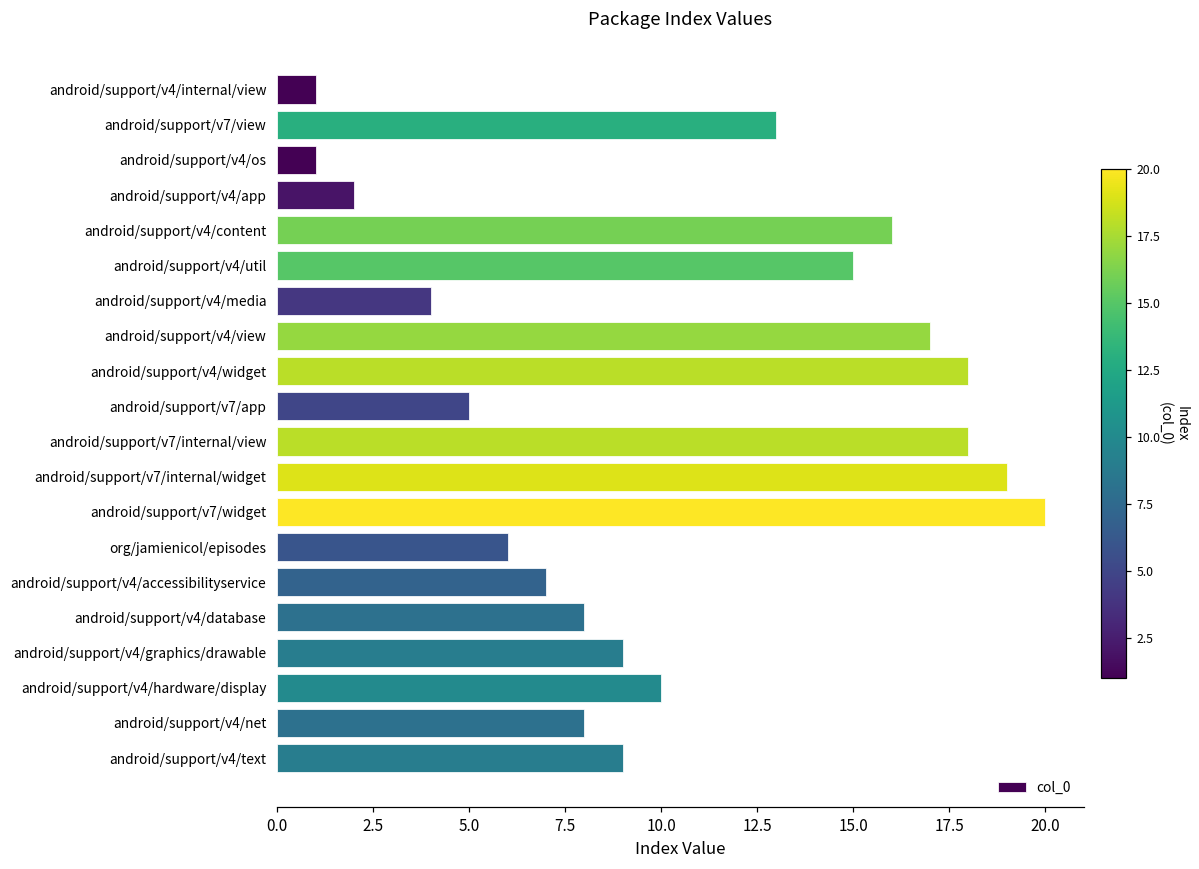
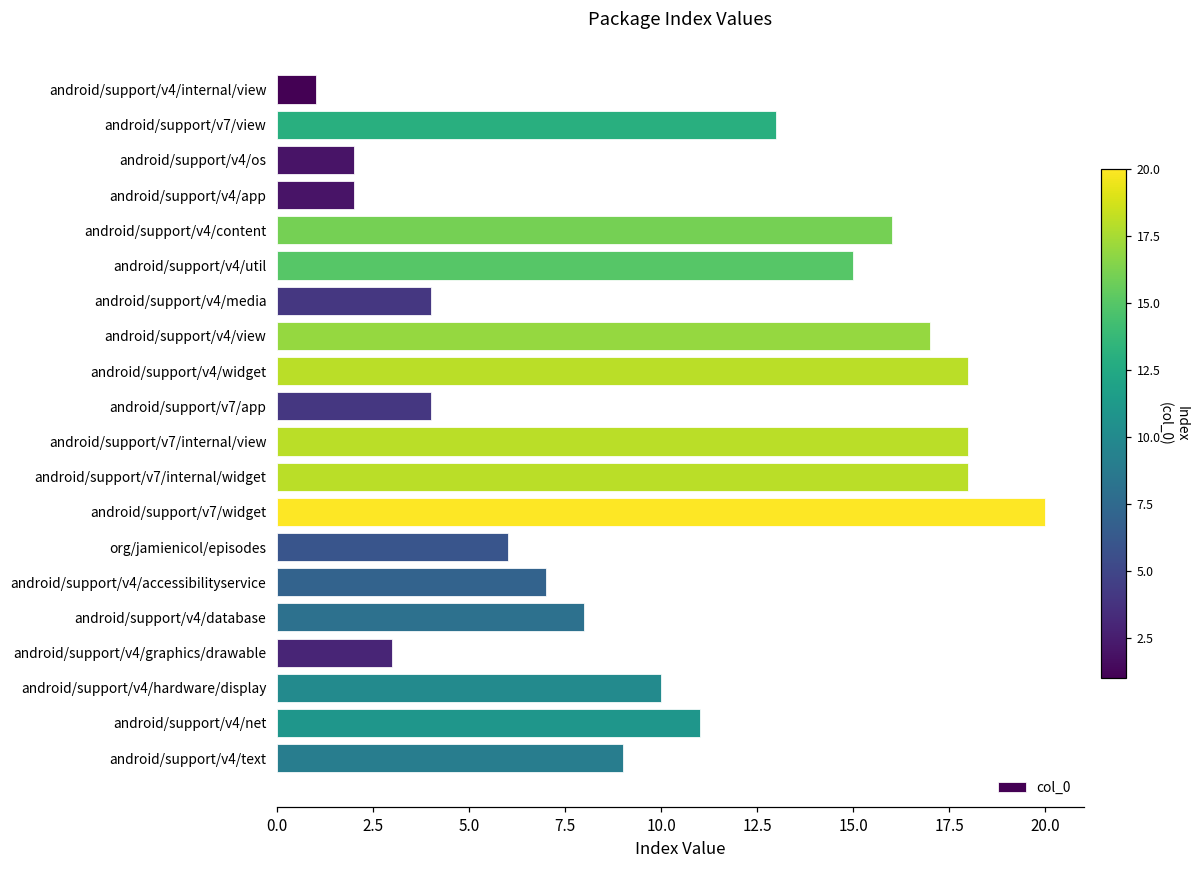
  {
    "android/support/v4/internal/view": 1,
    "android/support/v7/view": 13,
-   "android/support/v4/os": 1,
+   "android/support/v4/os": 2,
    "android/support/v4/app": 2,
    "android/support/v4/content": 16,
    "android/support/v4/util": 15,
    "android/support/v4/media": 4,
    "android/support/v4/view": 17,
    "android/support/v4/widget": 18,
-   "android/support/v7/app": 5,
+   "android/support/v7/app": 4,
    "android/support/v7/internal/view": 18,
-   "android/support/v7/internal/widget": 19,
+   "android/support/v7/internal/widget": 18,
    "android/support/v7/widget": 20,
    "org/jamienicol/episodes": 6,
    "android/support/v4/accessibilityservice": 7,
    "android/support/v4/database": 8,
-   "android/support/v4/graphics/drawable": 9,
+   "android/support/v4/graphics/drawable": 3,
    "android/support/v4/hardware/display": 10,
-   "android/support/v4/net": 8,
+   "android/support/v4/net": 11,
    "android/support/v4/text": 9
  }
